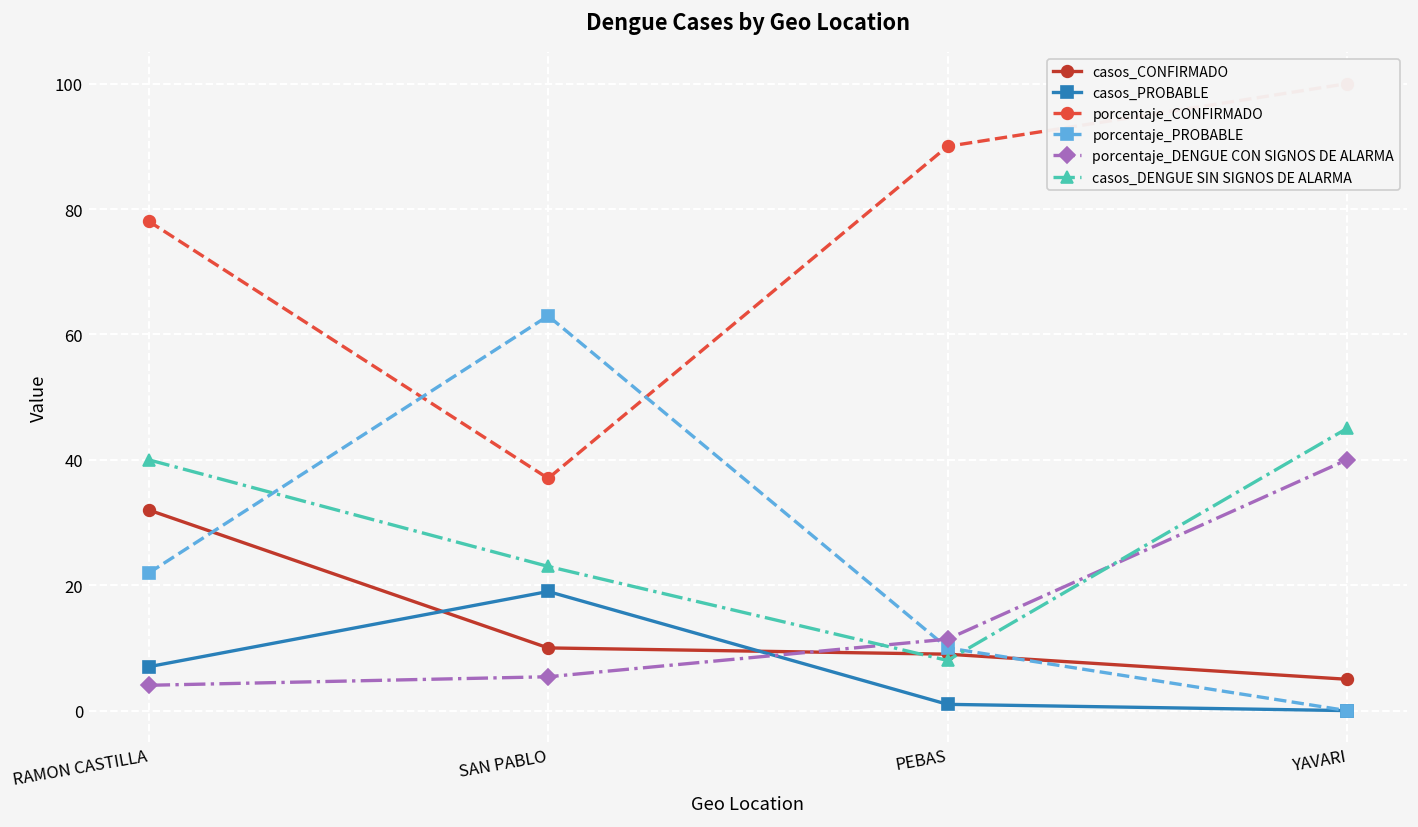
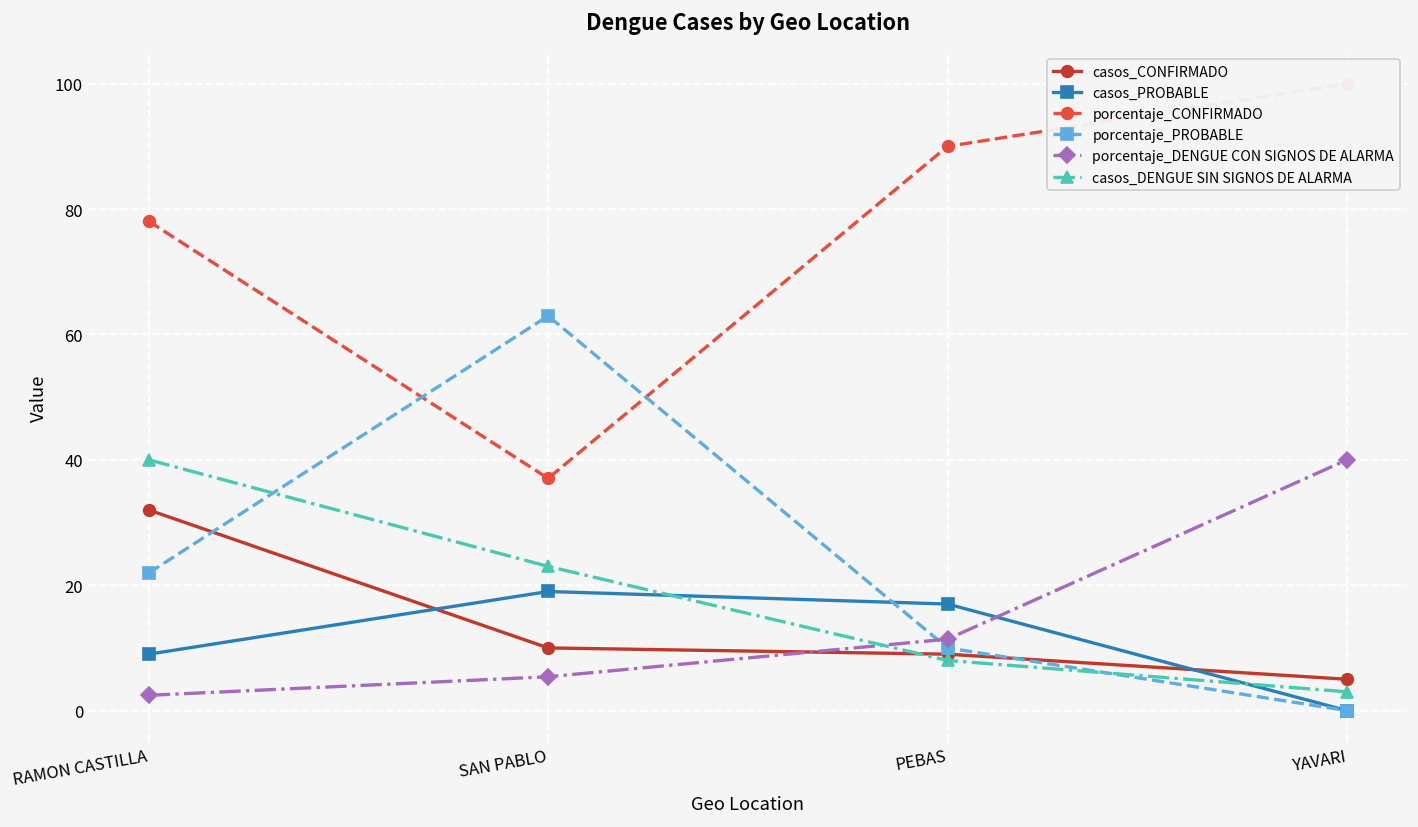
  {
    "casos_PROBABLE": {
-     "RAMON CASTILLA": 7,
+     "RAMON CASTILLA": 9,
      "SAN PABLO": 19,
-     "PEBAS": 1
+     "PEBAS": 17
    },
    "porcentaje_PROBABLE": {
      "RAMON CASTILLA": 22,
      "SAN PABLO": 63,
      "PEBAS": 10
    },
    "porcentaje_DENGUE CON SIGNOS DE ALARMA": {
-     "RAMON CASTILLA": 4,
+     "RAMON CASTILLA": 2,
      "SAN PABLO": 5,
      "PEBAS": 11,
      "YAVARI": 40
    },
    "casos_DENGUE SIN SIGNOS DE ALARMA": {
      "RAMON CASTILLA": 40,
      "SAN PABLO": 23,
      "PEBAS": 8,
-     "YAVARI": 45
+     "YAVARI": 3
    }
  }
